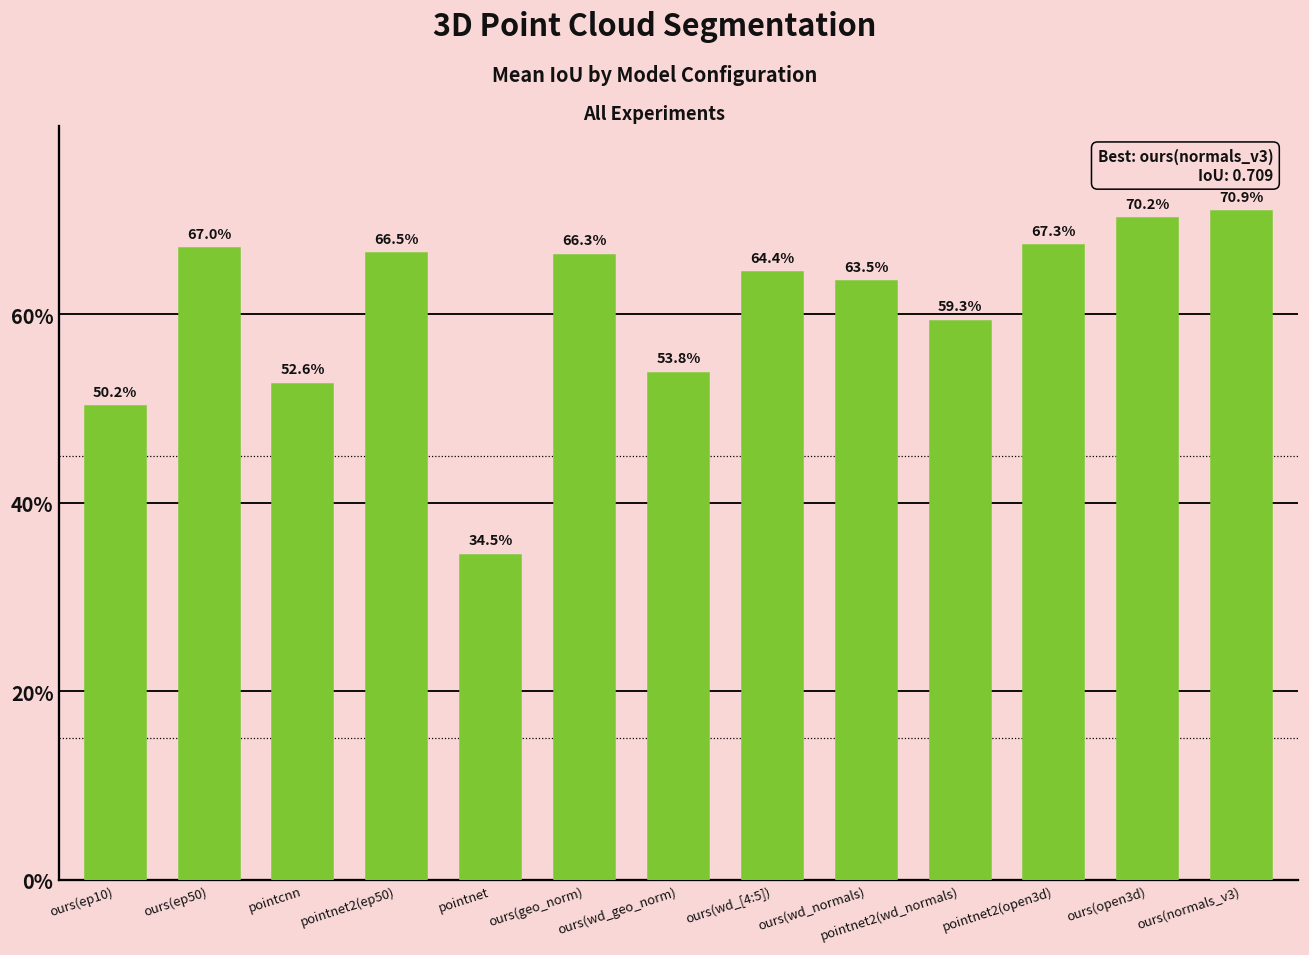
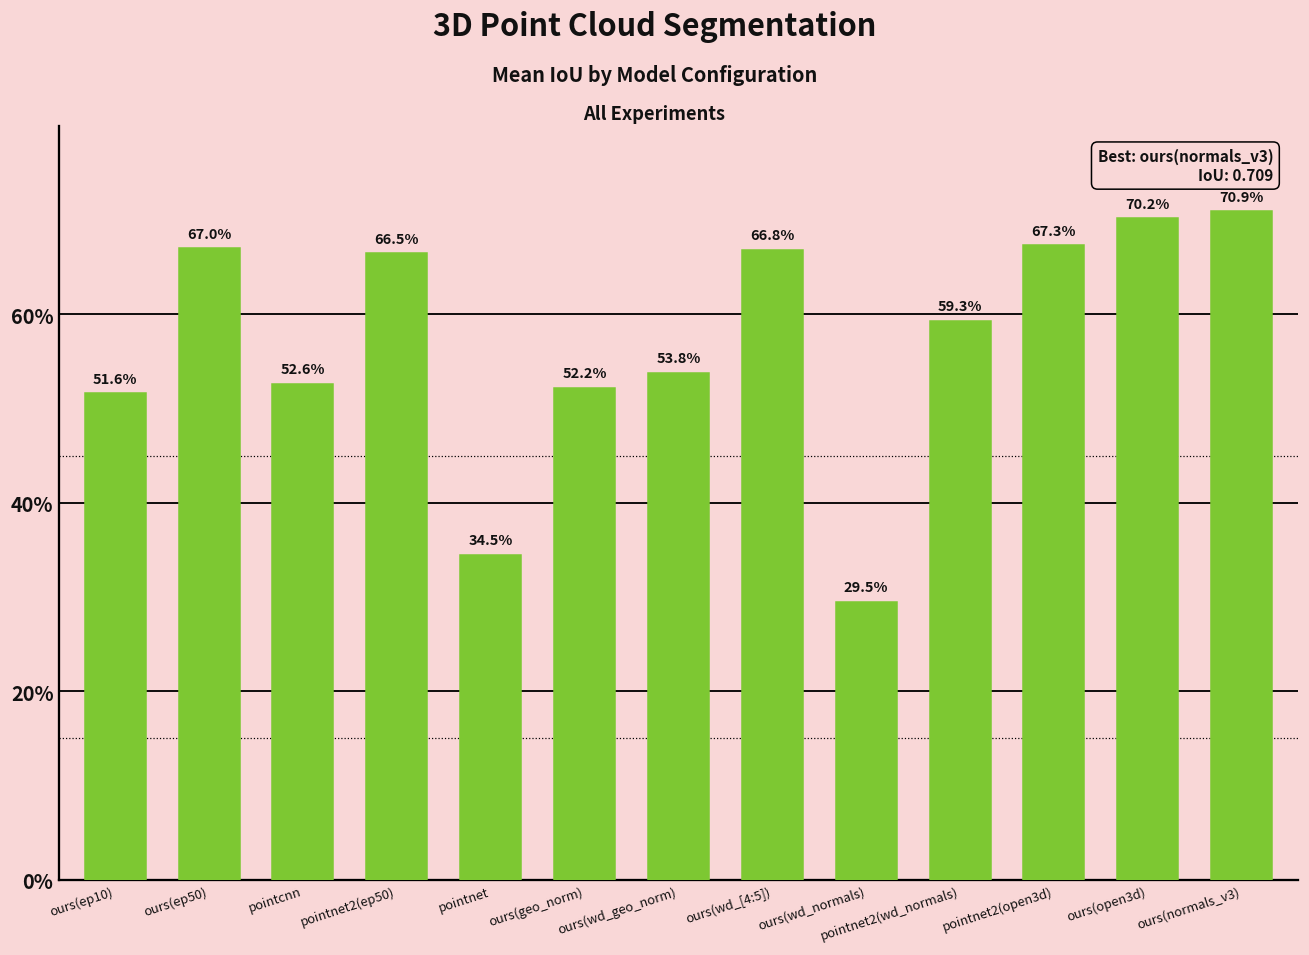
  {
-   "ours(ep10)": "50.2%",
+   "ours(ep10)": "51.6%",
    "ours(ep50)": "67.0%",
    "pointcnn": "52.6%",
    "pointnet2(ep50)": "66.5%",
    "pointnet": "34.5%",
-   "ours(geo_norm)": "66.3%",
+   "ours(geo_norm)": "52.2%",
    "ours(wd_geo_norm)": "53.8%",
-   "ours(wd_[4:5])": "64.4%",
-   "ours(wd_normals)": "63.5%",
+   "ours(wd_[4:5])": "66.8%",
+   "ours(wd_normals)": "29.5%",
    "pointnet2(wd_normals)": "59.3%",
    "pointnet2(open3d)": "67.3%",
    "ours(open3d)": "70.2%",
    "ours(normals_v3)": "70.9%"
  }
